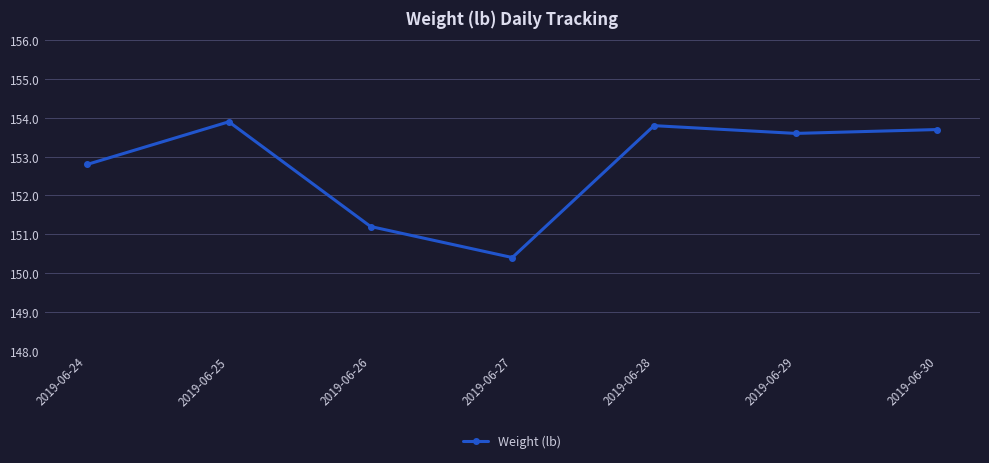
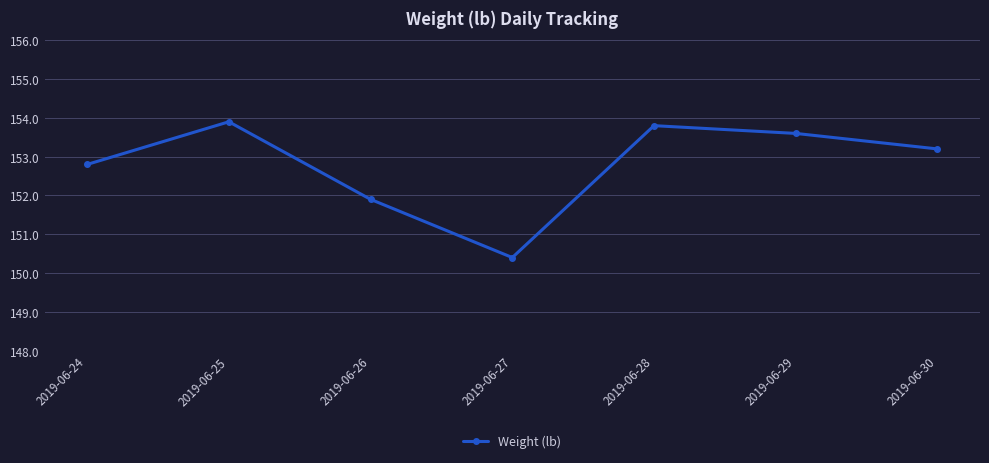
  {
    "2019-06-24": 152.8,
    "2019-06-25": 153.9,
-   "2019-06-26": 151.2,
+   "2019-06-26": 151.9,
    "2019-06-27": 150.4,
    "2019-06-28": 153.8,
    "2019-06-29": 153.6,
-   "2019-06-30": 153.7
+   "2019-06-30": 153.2
  }
